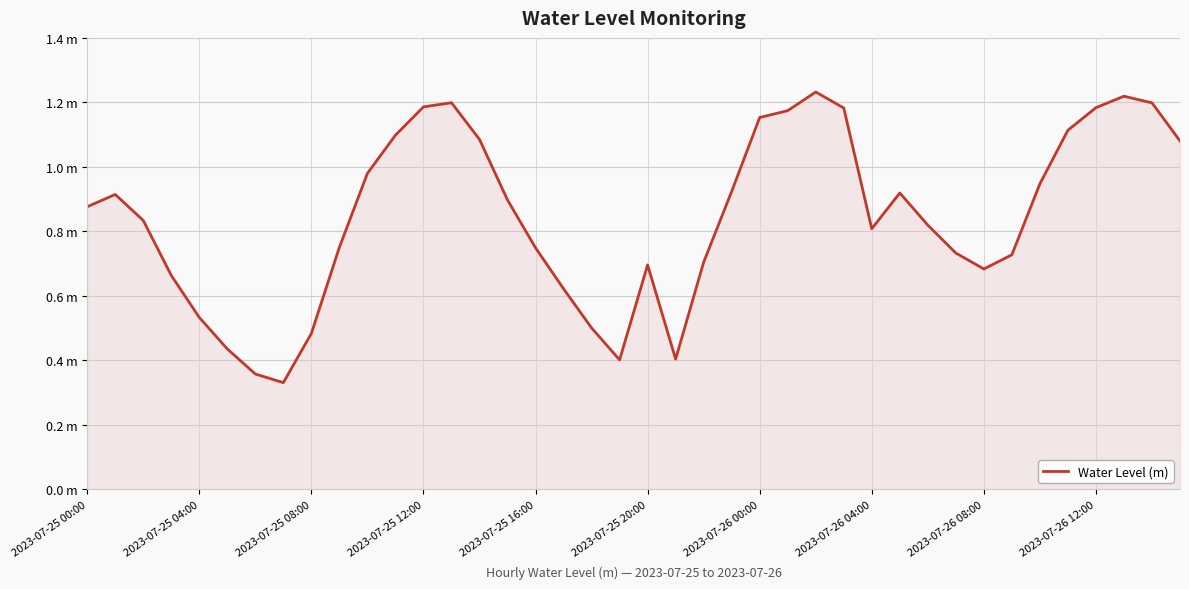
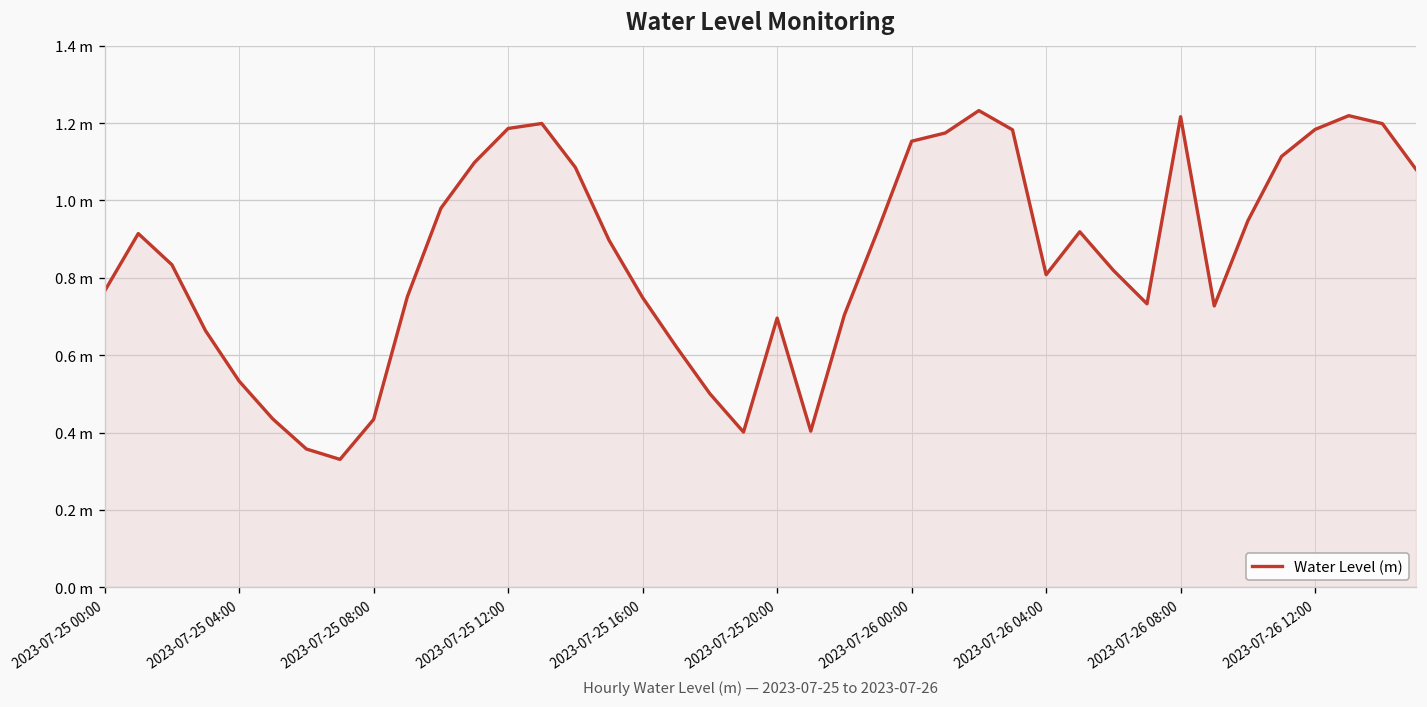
  {
-   "2023-07-25 00:00": "0.88 m",
+   "2023-07-25 00:00": "0.77 m",
    "2023-07-25 04:00": "0.53 m",
-   "2023-07-25 08:00": "0.48 m",
+   "2023-07-25 08:00": "0.43 m",
    "2023-07-25 12:00": "1.19 m",
    "2023-07-25 16:00": "0.75 m",
    "2023-07-25 20:00": "0.70 m",
    "2023-07-26 00:00": "1.15 m",
    "2023-07-26 04:00": "0.81 m",
-   "2023-07-26 08:00": "0.68 m",
+   "2023-07-26 08:00": "1.22 m",
    "2023-07-26 12:00": "1.18 m"
  }
